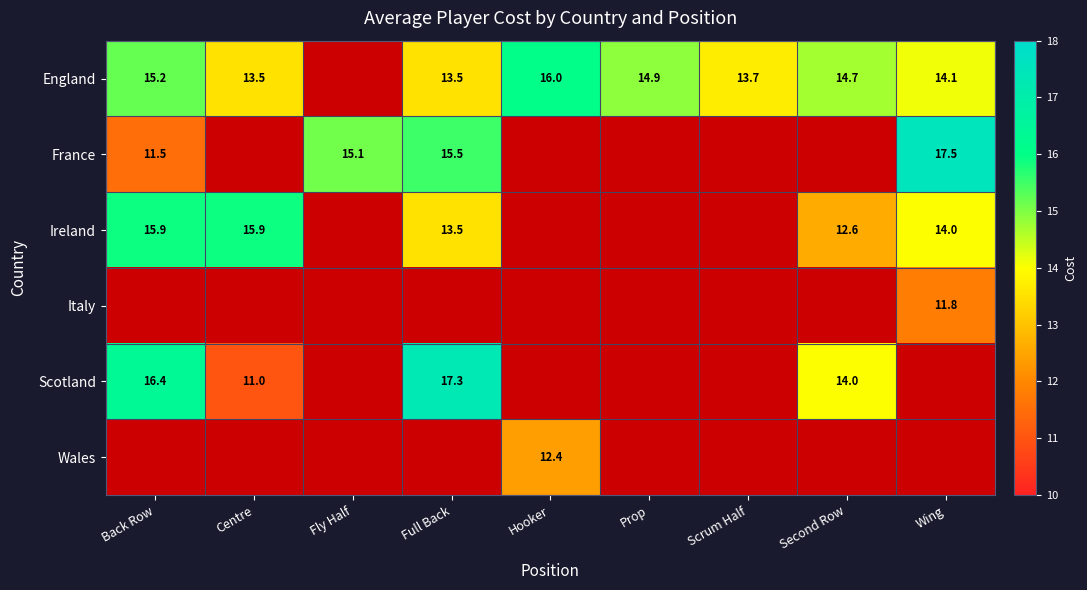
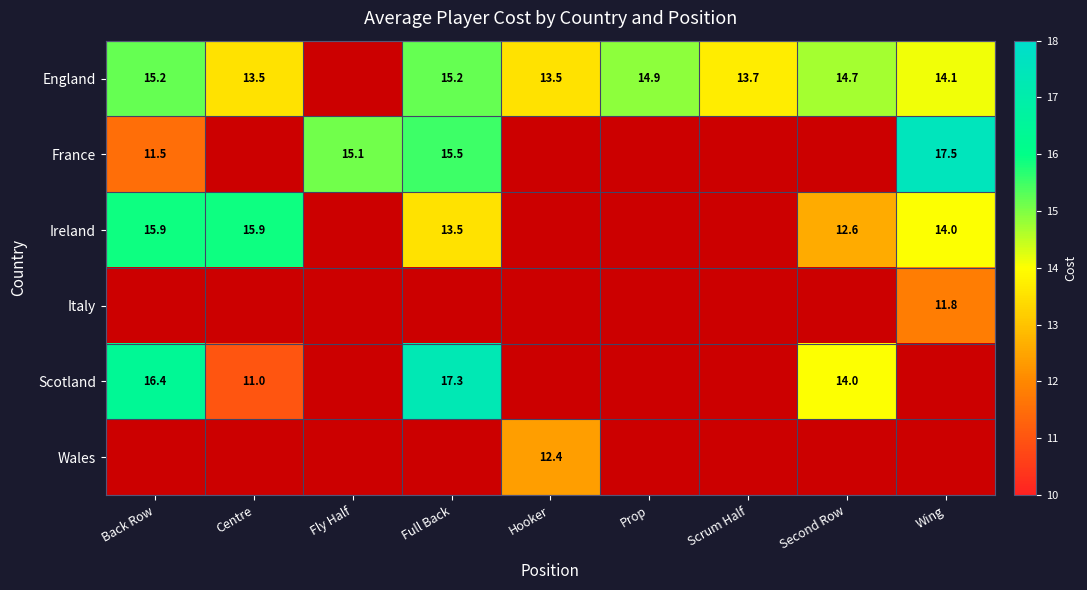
  {
    "England": {
      "Back Row": 15.2,
      "Centre": 13.5,
-     "Full Back": 13.5,
-     "Hooker": 16.0,
+     "Full Back": 15.2,
+     "Hooker": 13.5,
      "Prop": 14.9,
      "Scrum Half": 13.7,
      "Second Row": 14.7,
      "Wing": 14.1
    },
    "France": {
      "Back Row": 11.5,
      "Fly Half": 15.1,
      "Full Back": 15.5,
      "Wing": 17.5
    },
    "Ireland": {
      "Back Row": 15.9,
      "Centre": 15.9,
      "Full Back": 13.5,
      "Second Row": 12.6,
      "Wing": 14.0
    },
    "Italy": {
      "Wing": 11.8
    },
    "Scotland": {
      "Back Row": 16.4,
      "Centre": 11.0,
      "Full Back": 17.3,
      "Second Row": 14.0
    },
    "Wales": {
      "Hooker": 12.4
    }
  }
